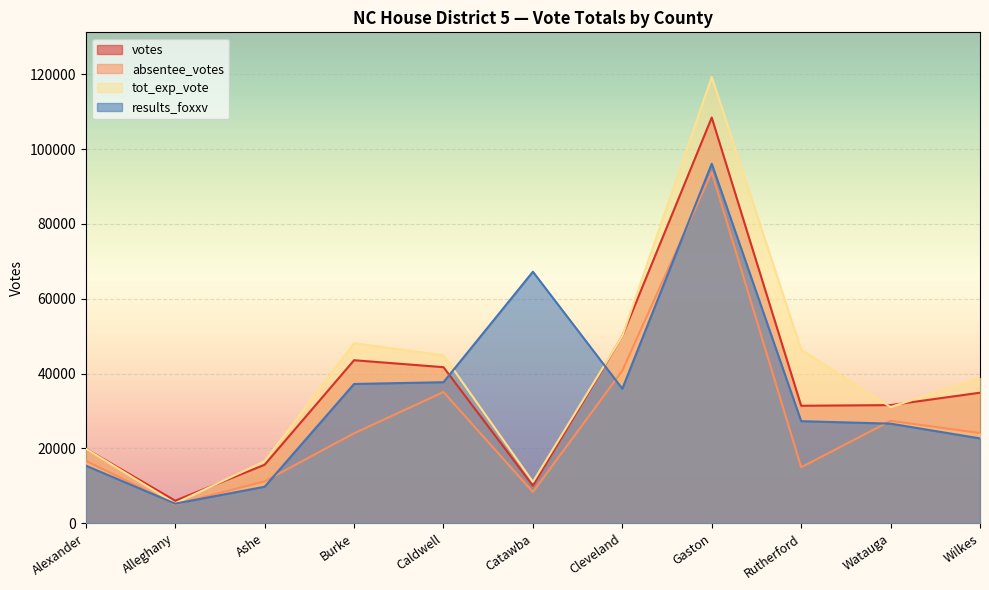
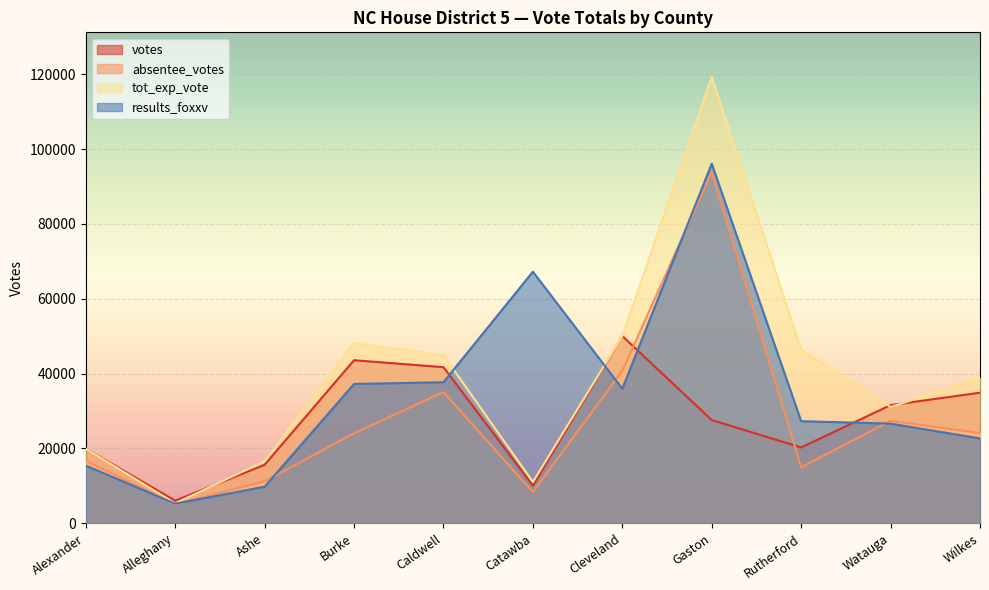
  {
    "votes": {
      "Alleghany": 6000,
      "Ashe": 16000,
      "Burke": 44000,
      "Caldwell": 42000,
      "Catawba": 10000,
-     "Gaston": 108000,
-     "Rutherford": 31000,
+     "Gaston": 28000,
+     "Rutherford": 20000,
      "Wilkes": 35000
    },
    "absentee_votes": {
      "Alexander": 17000,
      "Ashe": 11000,
      "Burke": 24000,
      "Caldwell": 35000,
      "Catawba": 8000,
      "Cleveland": 41000,
      "Gaston": 94000,
      "Rutherford": 15000,
      "Watauga": 27000,
      "Wilkes": 24000
    },
    "tot_exp_vote": {
      "Ashe": 17000,
      "Burke": 48000,
      "Caldwell": 45000,
      "Catawba": 11000,
      "Gaston": 119000,
      "Rutherford": 46000,
      "Wilkes": 39000
    },
    "results_foxxv": {
      "Alexander": 15000,
      "Ashe": 10000,
      "Burke": 37000,
      "Caldwell": 38000,
      "Catawba": 67000,
      "Cleveland": 36000,
      "Gaston": 96000,
      "Rutherford": 27000,
      "Watauga": 27000,
      "Wilkes": 23000
    }
  }
